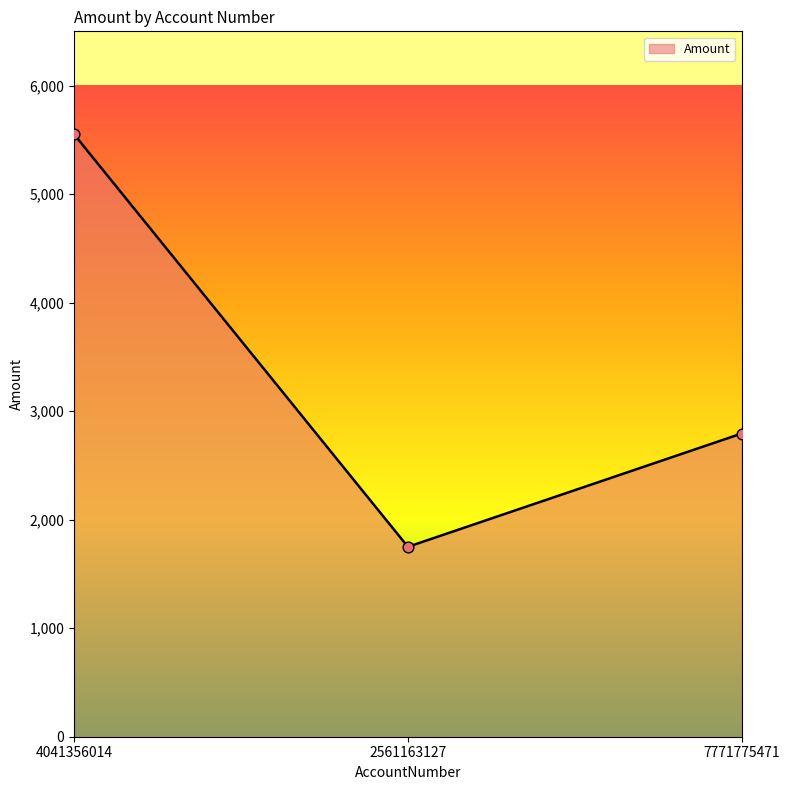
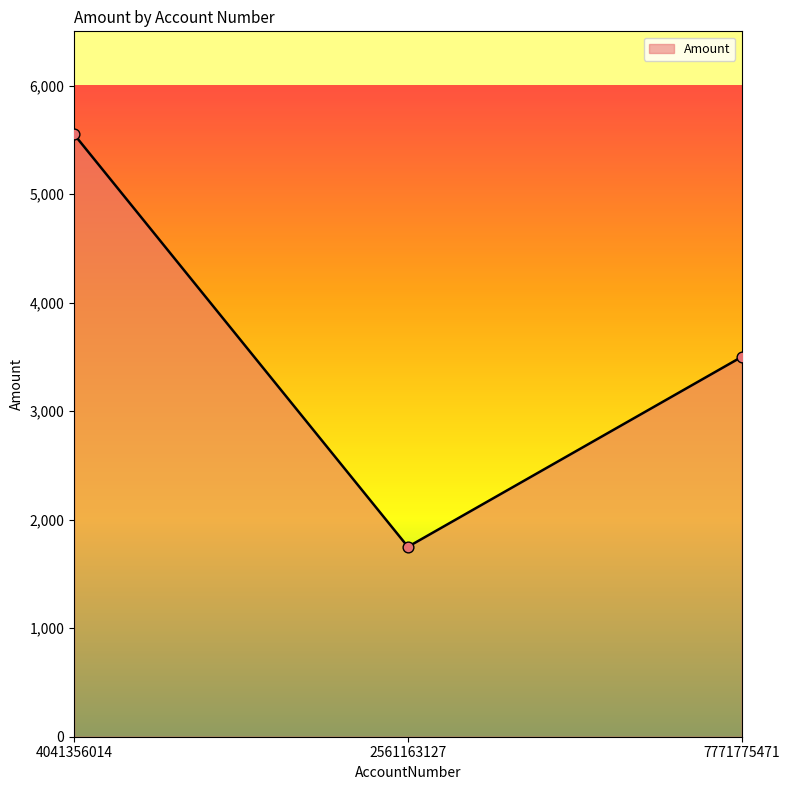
  {
    "4041356014": "5,550",
    "2561163127": "1,750",
-   "7771775471": "2,790"
+   "7771775471": "3,500"
  }
